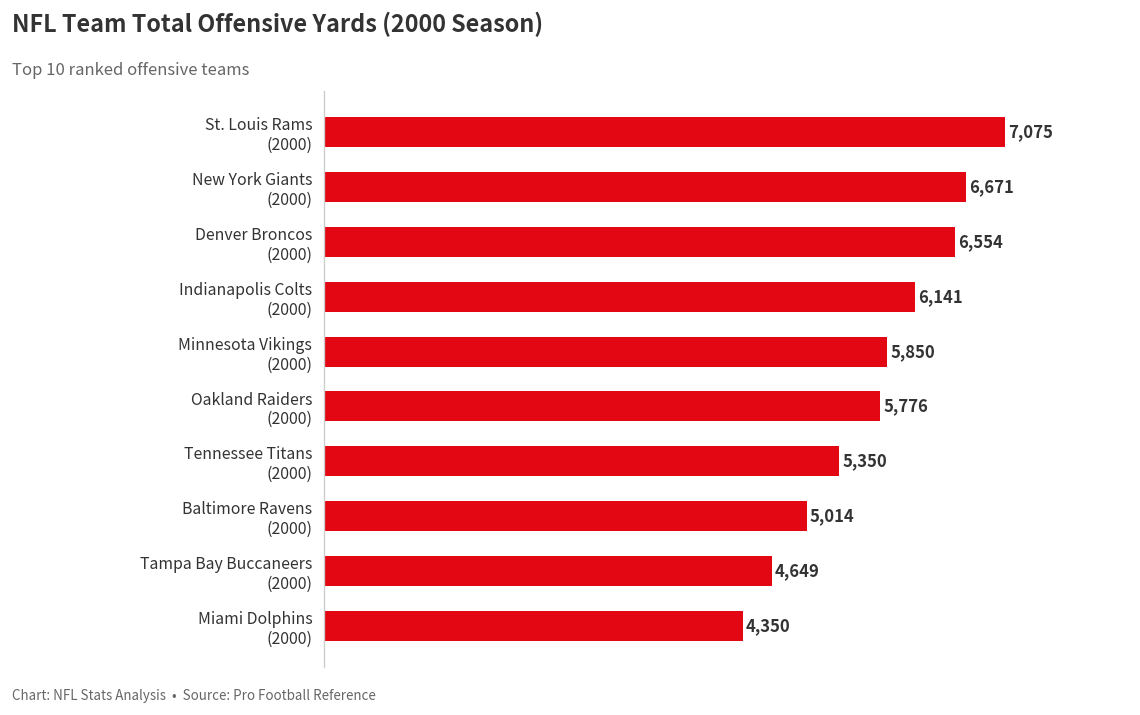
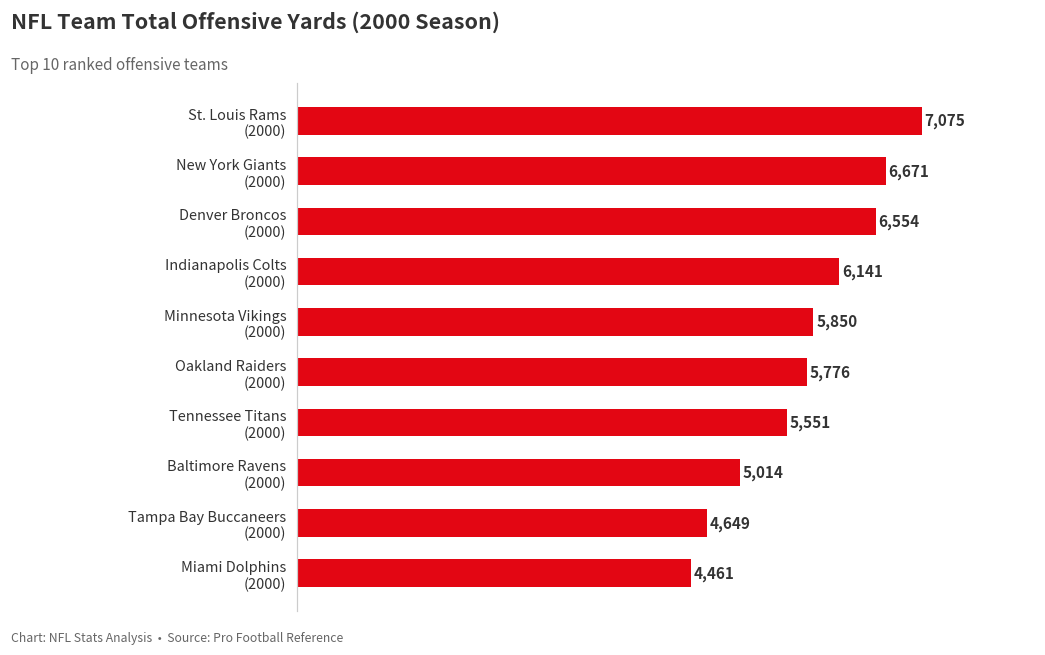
  {
    "St. Louis Rams (2000)": "7,075",
    "New York Giants (2000)": "6,671",
    "Denver Broncos (2000)": "6,554",
    "Indianapolis Colts (2000)": "6,141",
    "Minnesota Vikings (2000)": "5,850",
    "Oakland Raiders (2000)": "5,776",
-   "Tennessee Titans (2000)": "5,350",
+   "Tennessee Titans (2000)": "5,551",
    "Baltimore Ravens (2000)": "5,014",
    "Tampa Bay Buccaneers (2000)": "4,649",
-   "Miami Dolphins (2000)": "4,350"
+   "Miami Dolphins (2000)": "4,461"
  }
